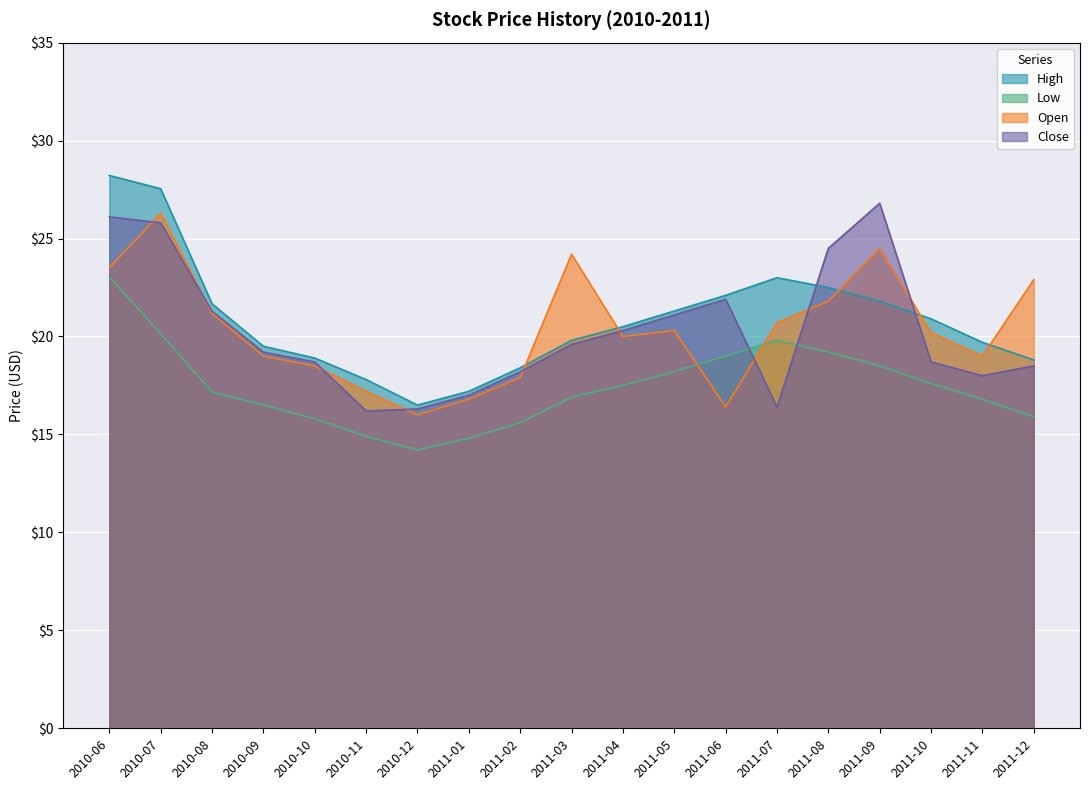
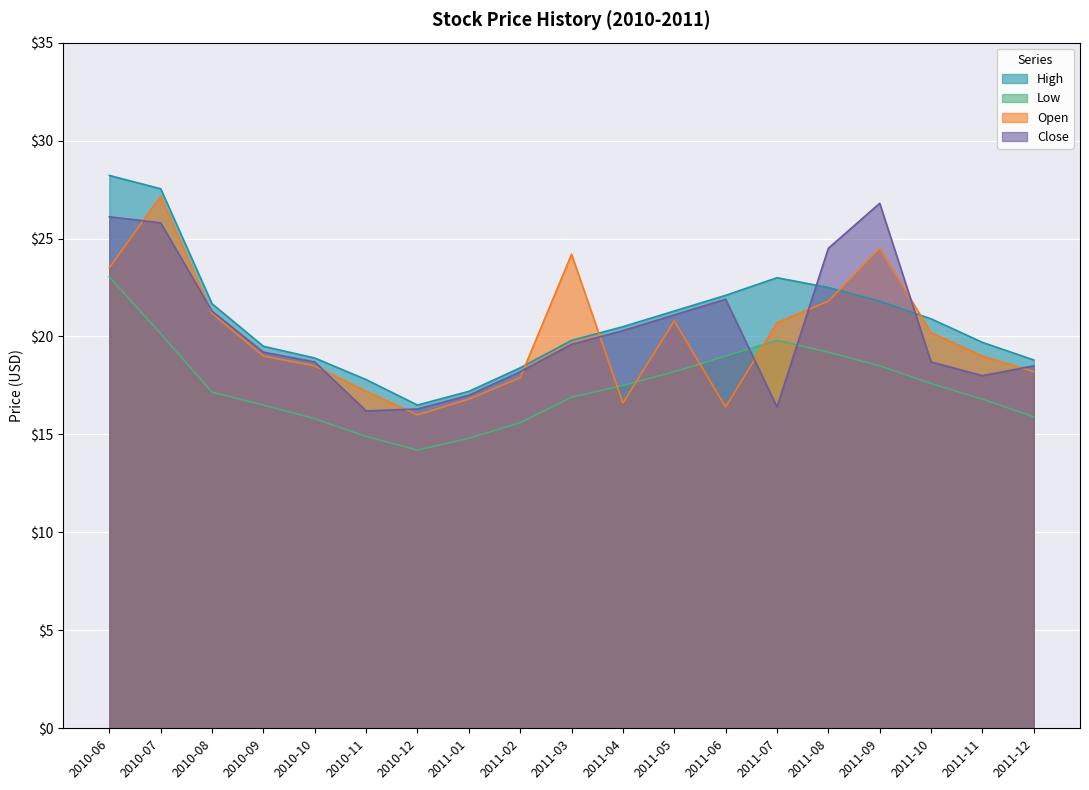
  {
    "Open": {
      "2010-06": "$23.5",
-     "2010-07": "$26.3",
+     "2010-07": "$27.2",
      "2010-09": "$19.0",
      "2010-10": "$18.5",
      "2010-11": "$17.2",
      "2010-12": "$16.0",
      "2011-01": "$16.8",
      "2011-02": "$17.9",
      "2011-03": "$24.2",
-     "2011-04": "$20.0",
-     "2011-05": "$20.3",
+     "2011-04": "$16.6",
+     "2011-05": "$20.8",
      "2011-06": "$16.4",
      "2011-07": "$20.7",
      "2011-08": "$21.8",
      "2011-09": "$24.5",
      "2011-10": "$20.2",
      "2011-11": "$19.0",
-     "2011-12": "$22.9"
+     "2011-12": "$18.2"
    },
    "Close": {
      "2010-06": "$26.1",
      "2010-07": "$25.8",
      "2010-09": "$19.2",
      "2010-10": "$18.7",
      "2010-11": "$16.2",
      "2010-12": "$16.3",
      "2011-01": "$17.0",
      "2011-02": "$18.2",
      "2011-03": "$19.6",
      "2011-04": "$20.3",
      "2011-05": "$21.1",
      "2011-06": "$21.9",
      "2011-07": "$16.4",
      "2011-08": "$24.5",
      "2011-09": "$26.8",
      "2011-10": "$18.7",
      "2011-11": "$18.0",
      "2011-12": "$18.5"
    }
  }
